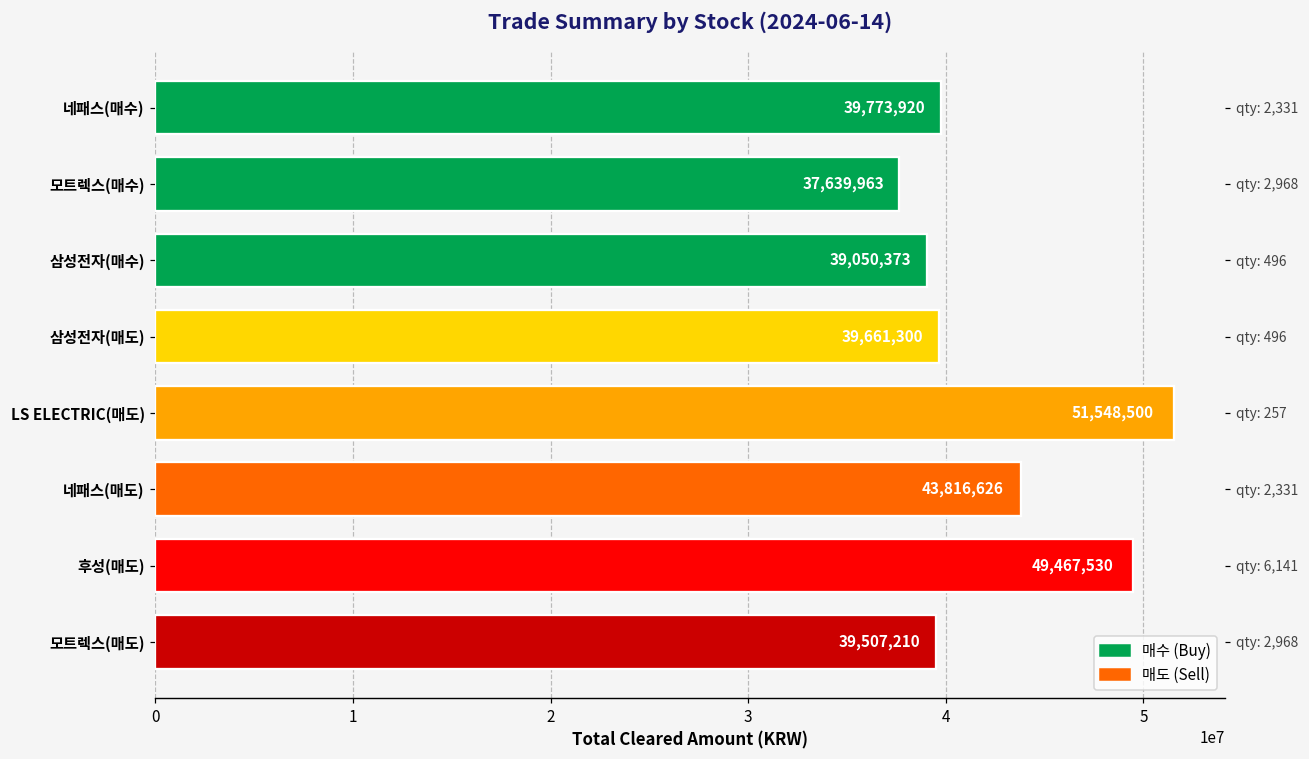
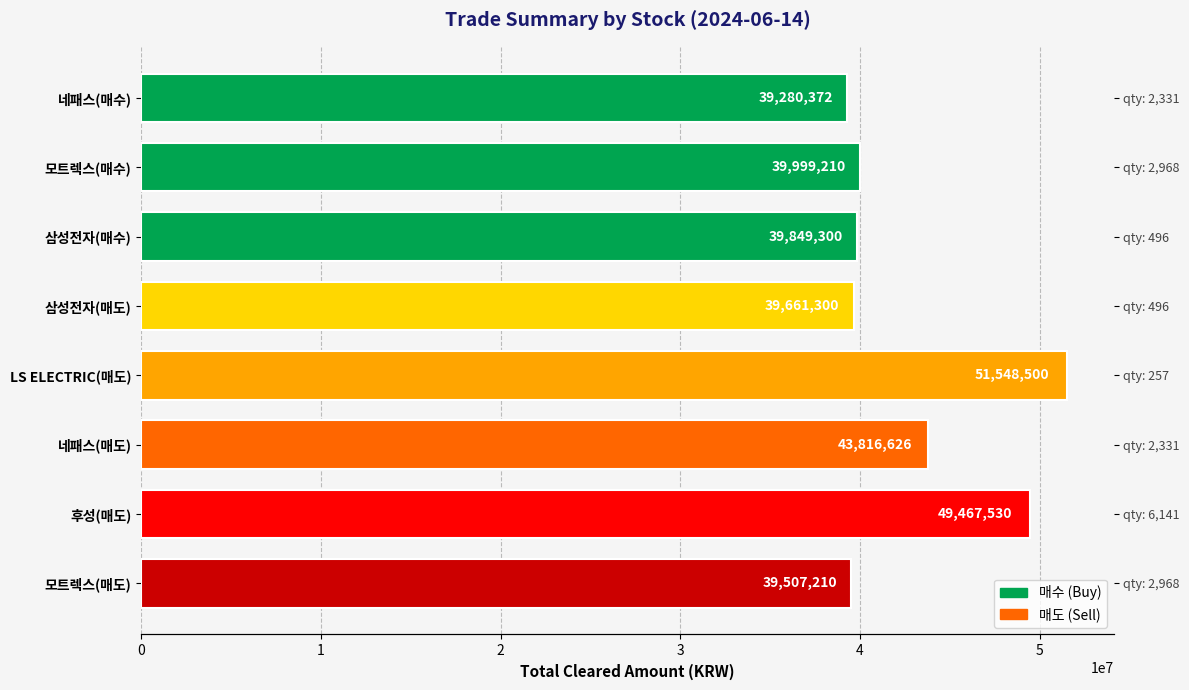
  {
-   "네패스(매수)": "39,773,920",
-   "모트렉스(매수)": "37,639,963",
-   "삼성전자(매수)": "39,050,373",
+   "네패스(매수)": "39,280,372",
+   "모트렉스(매수)": "39,999,210",
+   "삼성전자(매수)": "39,849,300",
    "삼성전자(매도)": "39,661,300",
    "LS ELECTRIC(매도)": "51,548,500",
    "네패스(매도)": "43,816,626",
    "후성(매도)": "49,467,530",
    "모트렉스(매도)": "39,507,210"
  }
